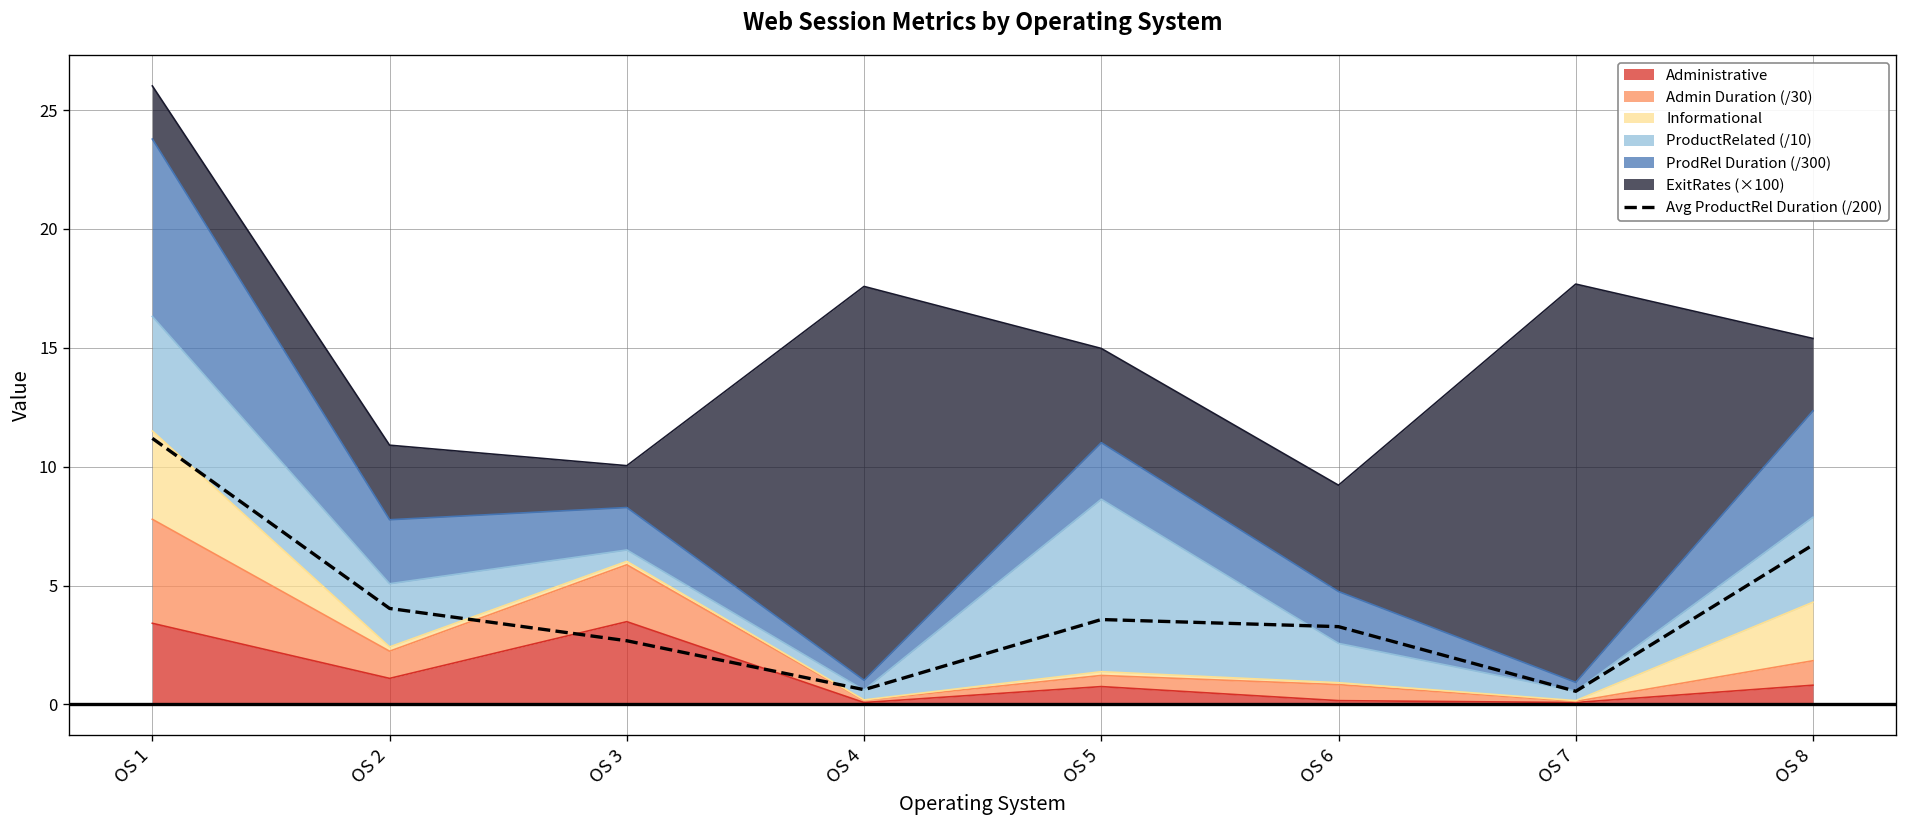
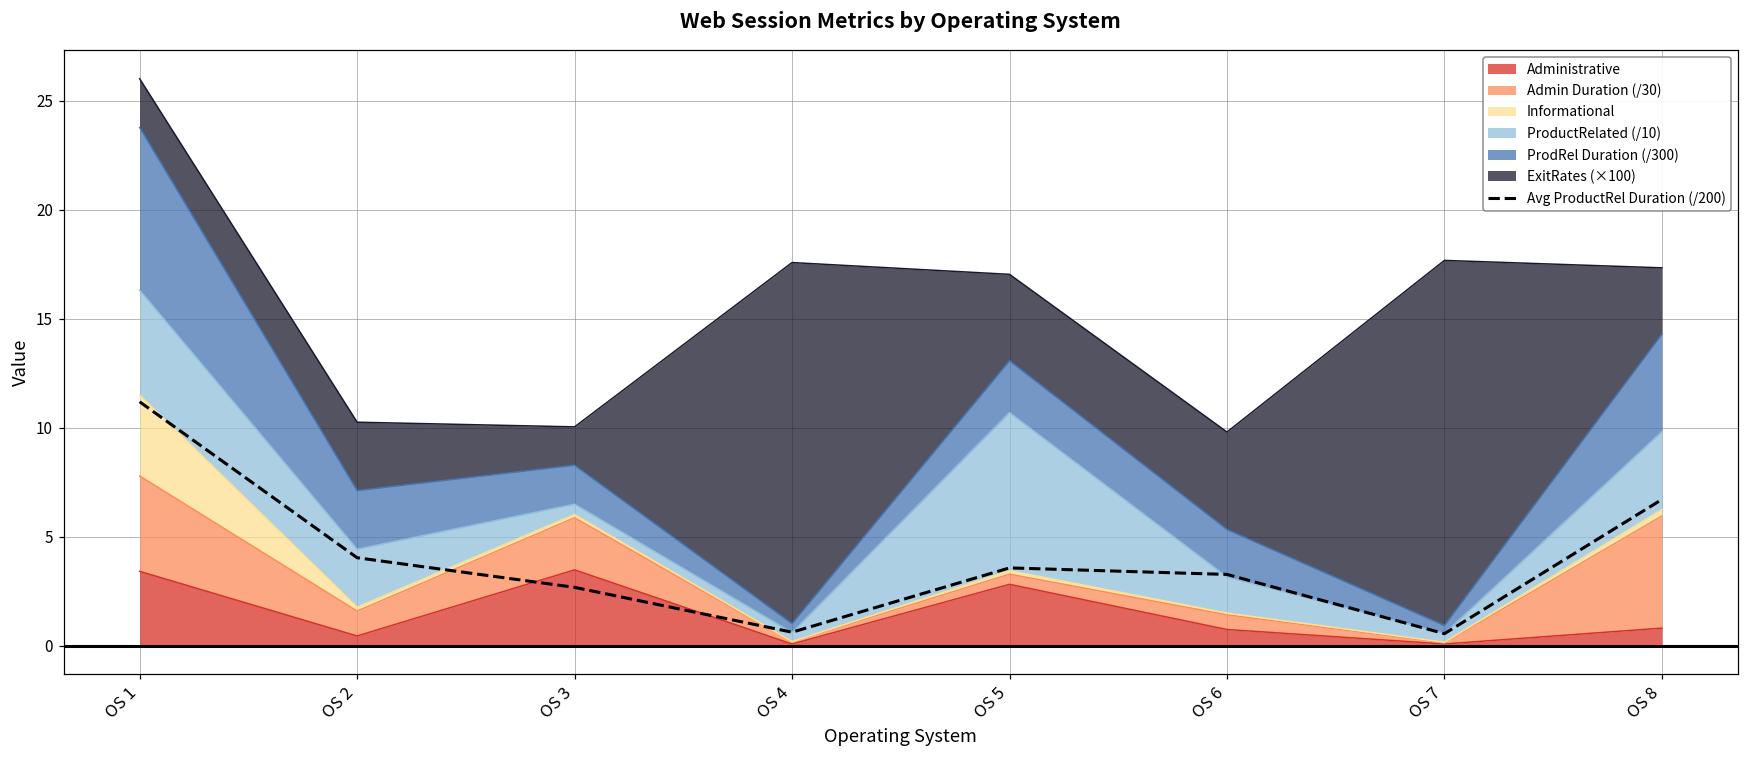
  {
    "Administrative": {
      "OS 1": 3.4,
-     "OS 2": 1.1,
+     "OS 2": 0.4,
      "OS 3": 3.5,
-     "OS 5": 0.8,
-     "OS 6": 0.2,
+     "OS 5": 2.8,
+     "OS 6": 0.7,
      "OS 8": 0.8
    },
    "Admin Duration (/30)": {
      "OS 1": 4.4,
      "OS 2": 1.1,
      "OS 3": 2.4,
      "OS 5": 0.5,
-     "OS 8": 1.0
+     "OS 8": 5.1
    },
    "Informational": {
      "OS 1": 3.7,
      "OS 2": 0.2,
      "OS 3": 0.1,
-     "OS 8": 2.5
+     "OS 8": 0.3
    },
    "ProductRelated (/10)": {
      "OS 1": 4.8,
      "OS 2": 2.7,
      "OS 3": 0.5,
      "OS 5": 7.3,
      "OS 8": 3.6
    },
    "ProdRel Duration (/300)": {
      "OS 1": 7.5,
      "OS 2": 2.7,
      "OS 3": 1.8,
      "OS 4": 0.4,
      "OS 5": 2.4,
      "OS 6": 2.2,
      "OS 7": 0.4,
      "OS 8": 4.5
    }
  }
